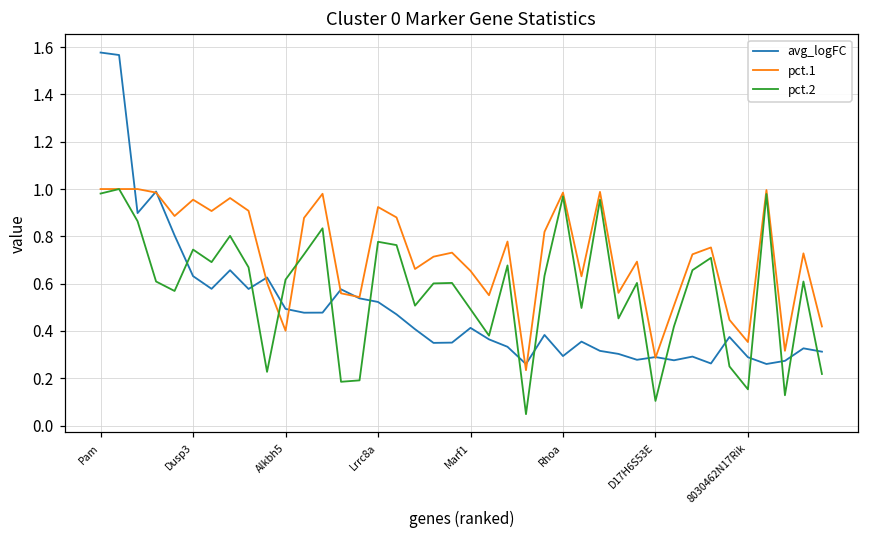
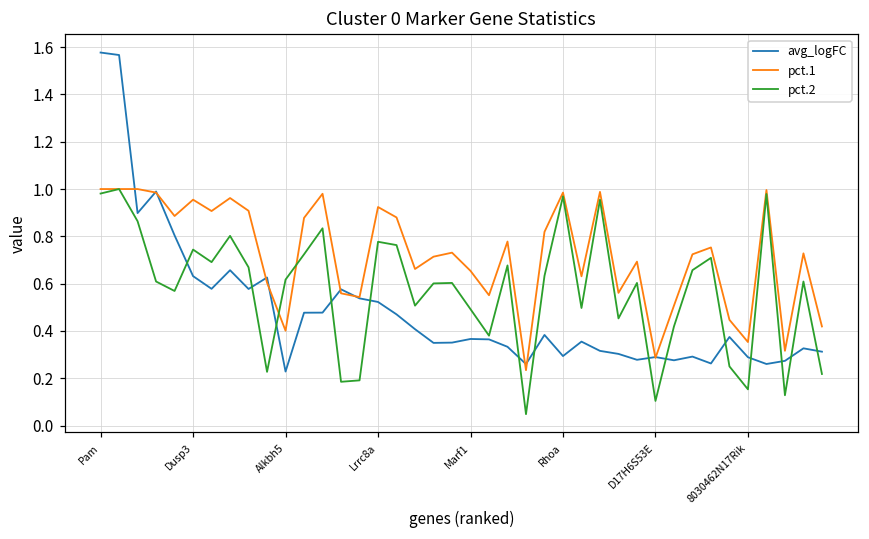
  {
    "avg_logFC": {
      "Pam": 1.58,
      "Dusp3": 0.63,
-     "Alkbh5": 0.49,
+     "Alkbh5": 0.23,
      "Lrrc8a": 0.52,
-     "Marf1": 0.41,
+     "Marf1": 0.37,
      "Rhoa": 0.29,
      "8030462N17Rik": 0.29
    },
    "pct.1": {
      "Pam": 1.00,
      "Dusp3": 0.96,
      "Alkbh5": 0.40,
      "Lrrc8a": 0.92,
      "Marf1": 0.65,
      "Rhoa": 0.99,
      "8030462N17Rik": 0.35
    },
    "pct.2": {
      "Pam": 0.98,
      "Dusp3": 0.74,
      "Alkbh5": 0.62,
      "Lrrc8a": 0.78,
      "Marf1": 0.49,
      "Rhoa": 0.97,
      "D17H6S53E": 0.10,
      "8030462N17Rik": 0.15
    }
  }
